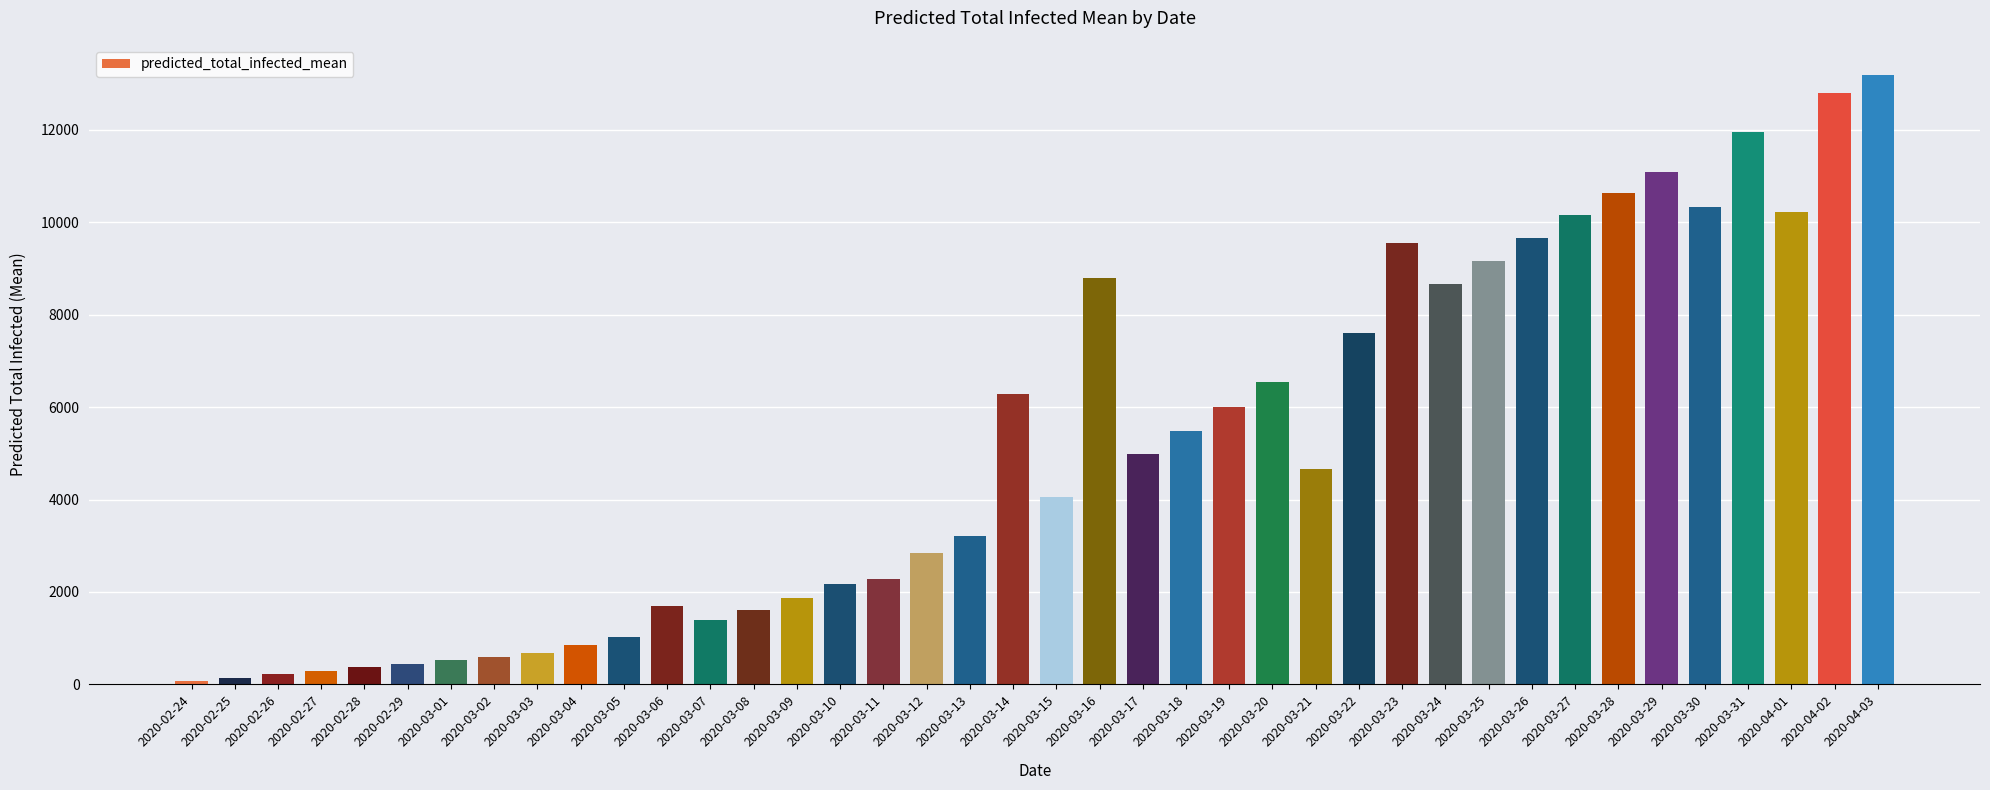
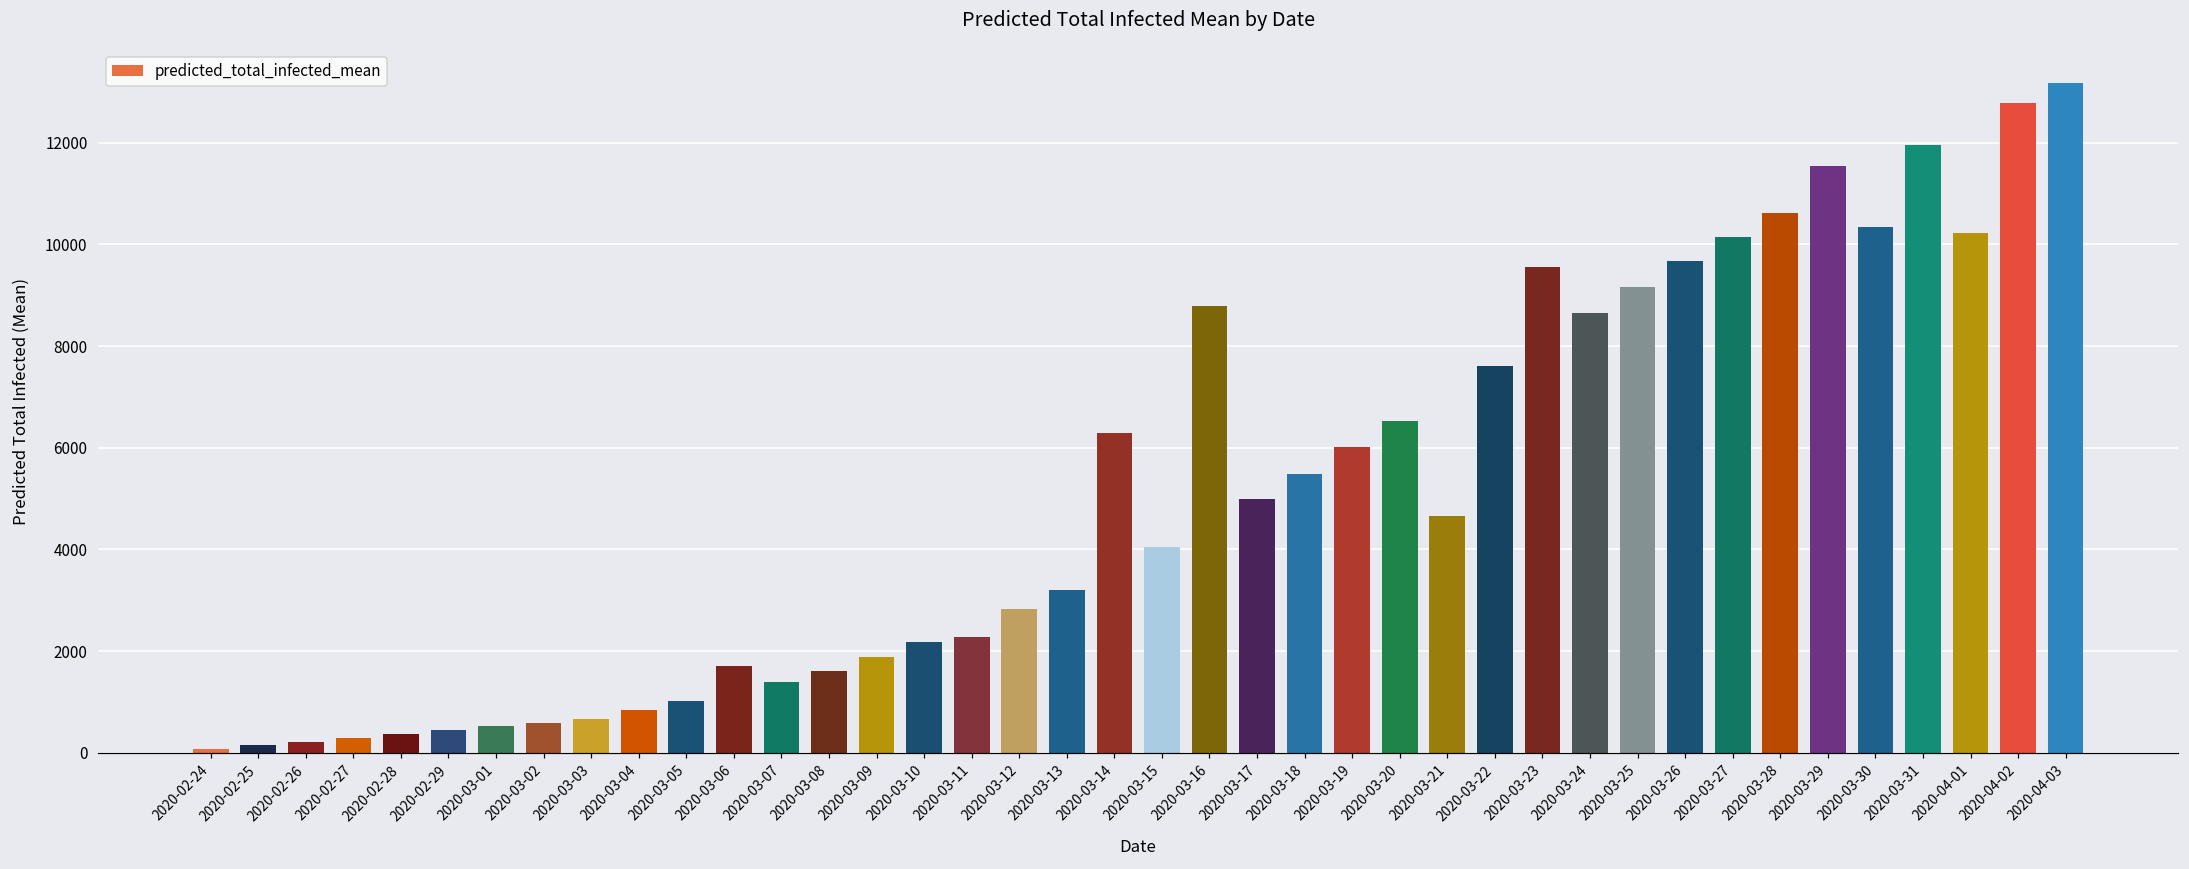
  {
    "2020-02-24": 100,
    "2020-02-25": 100,
    "2020-02-26": 200,
    "2020-02-27": 300,
    "2020-02-28": 400,
    "2020-02-29": 400,
    "2020-03-01": 500,
    "2020-03-02": 600,
    "2020-03-03": 700,
    "2020-03-04": 800,
    "2020-03-05": 1000,
    "2020-03-06": 1700,
    "2020-03-07": 1400,
    "2020-03-08": 1600,
    "2020-03-09": 1900,
    "2020-03-10": 2200,
    "2020-03-11": 2300,
    "2020-03-12": 2800,
    "2020-03-13": 3200,
    "2020-03-14": 6300,
    "2020-03-15": 4000,
    "2020-03-16": 8800,
    "2020-03-17": 5000,
    "2020-03-18": 5500,
    "2020-03-19": 6000,
    "2020-03-20": 6500,
    "2020-03-21": 4700,
    "2020-03-22": 7600,
    "2020-03-23": 9500,
    "2020-03-24": 8700,
    "2020-03-25": 9200,
    "2020-03-26": 9700,
    "2020-03-27": 10200,
    "2020-03-28": 10600,
-   "2020-03-29": 11100,
+   "2020-03-29": 11500,
    "2020-03-30": 10300,
    "2020-03-31": 12000,
    "2020-04-01": 10200,
    "2020-04-02": 12800,
    "2020-04-03": 13200
  }
